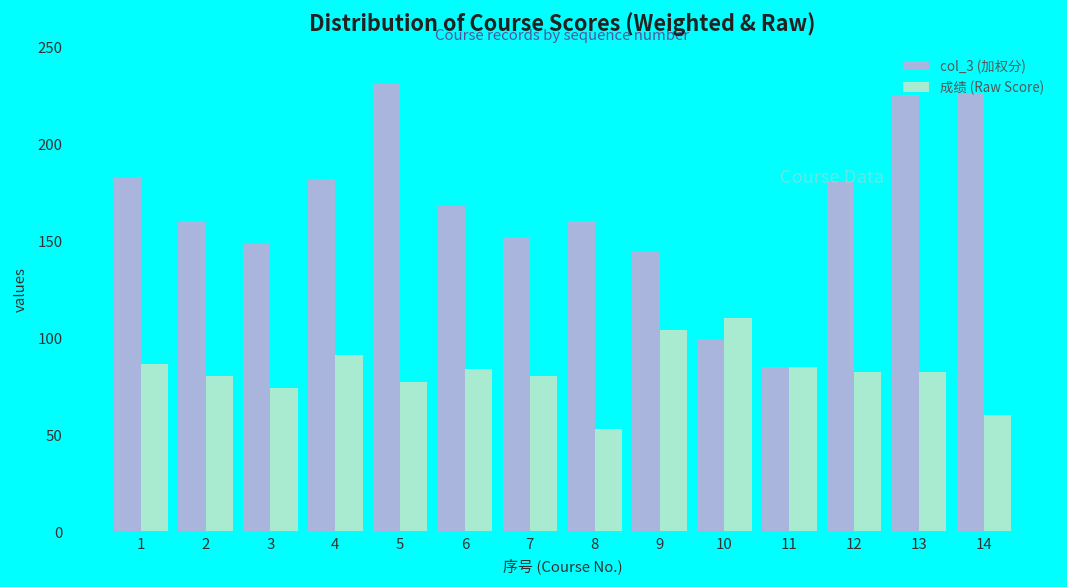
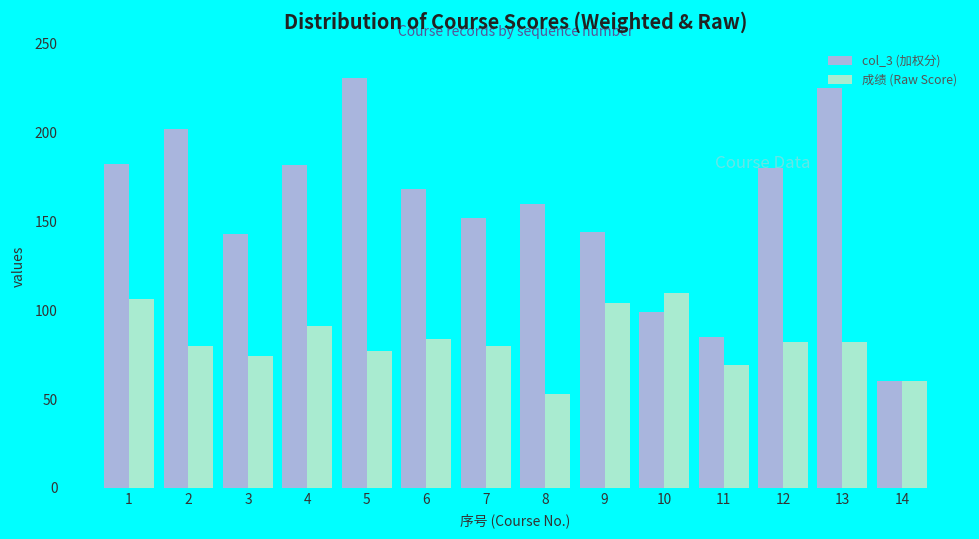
  {
    "col_3 (加权分)": {
      "1": 183,
-     "2": 160,
-     "3": 148,
+     "2": 202,
+     "3": 143,
      "4": 182,
      "5": 231,
      "6": 168,
      "7": 152,
      "8": 160,
      "9": 144,
      "10": 99,
      "11": 85,
      "12": 180,
      "13": 225,
-     "14": 226
+     "14": 60
    },
    "成绩 (Raw Score)": {
-     "1": 86,
+     "1": 106,
      "2": 80,
      "3": 74,
      "4": 91,
      "5": 77,
      "6": 84,
      "7": 80,
      "8": 53,
      "9": 104,
      "10": 110,
-     "11": 85,
+     "11": 69,
      "12": 82,
      "13": 82,
      "14": 60
    }
  }
